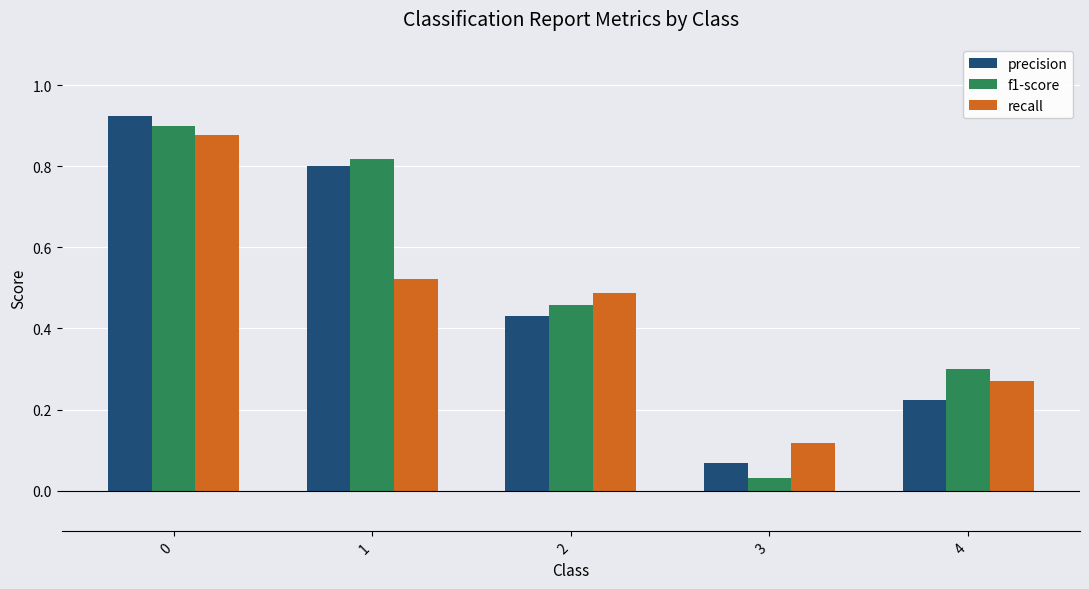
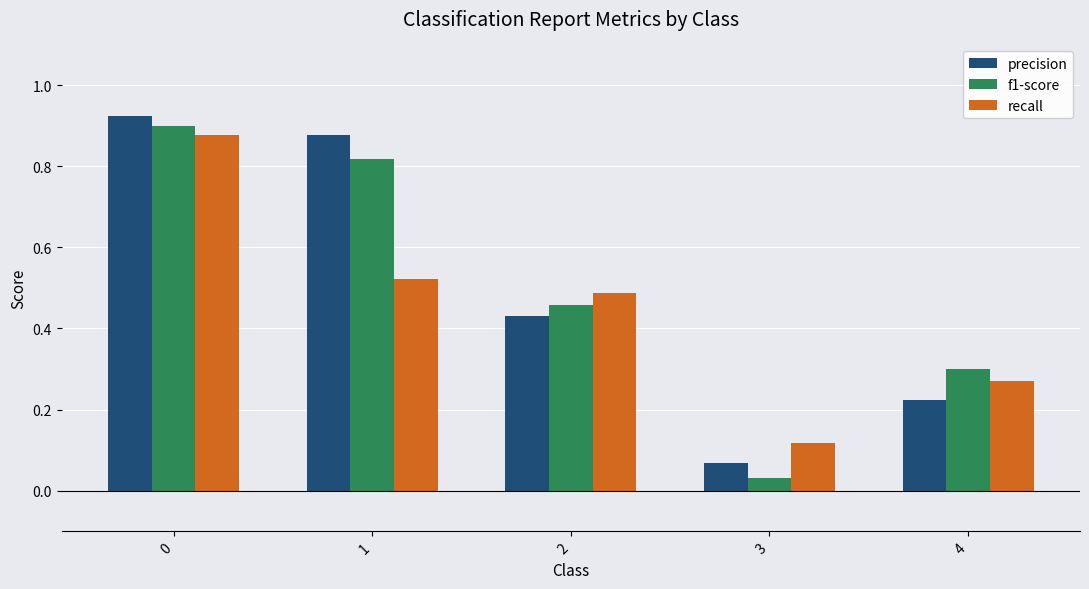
  {
    "precision": {
      "0": 0.92,
-     "1": 0.80,
+     "1": 0.88,
      "2": 0.43,
      "3": 0.07,
      "4": 0.22
    },
    "f1-score": {
      "0": 0.90,
      "1": 0.82,
      "2": 0.46,
      "3": 0.03,
      "4": 0.30
    },
    "recall": {
      "0": 0.88,
      "1": 0.52,
      "2": 0.49,
      "3": 0.12,
      "4": 0.27
    }
  }
